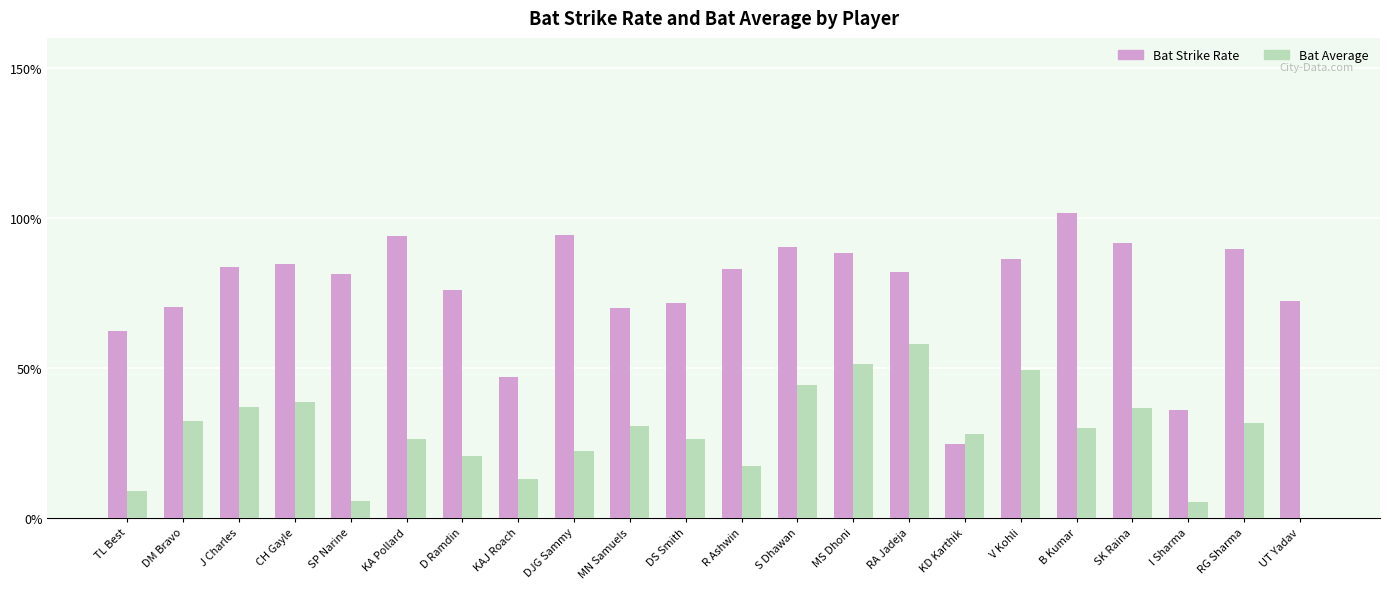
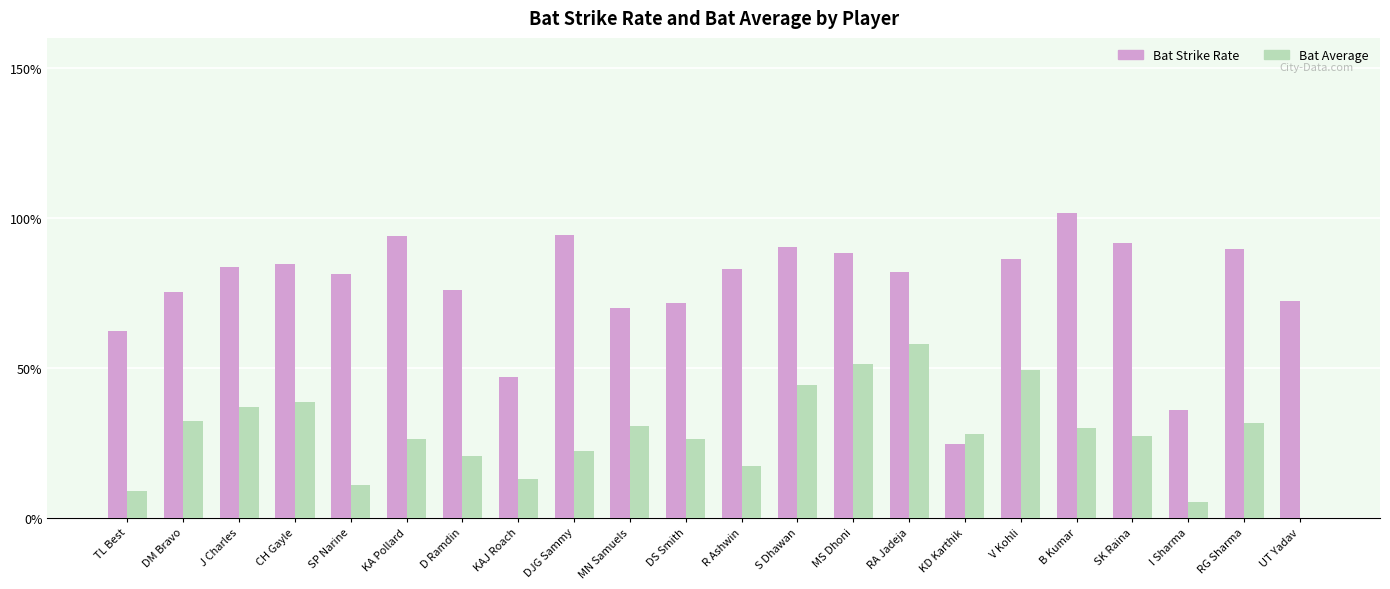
  {
    "Bat Strike Rate": {
      "TL Best": "62%",
-     "DM Bravo": "70%",
+     "DM Bravo": "75%",
      "J Charles": "84%",
      "CH Gayle": "85%",
      "SP Narine": "81%",
      "KA Pollard": "94%",
      "D Ramdin": "76%",
      "KAJ Roach": "47%",
      "DJG Sammy": "94%",
      "MN Samuels": "70%",
      "DS Smith": "72%",
      "R Ashwin": "83%",
      "S Dhawan": "90%",
      "MS Dhoni": "88%",
      "RA Jadeja": "82%",
      "KD Karthik": "25%",
      "V Kohli": "86%",
      "B Kumar": "102%",
      "SK Raina": "91%",
      "I Sharma": "36%",
      "RG Sharma": "90%",
      "UT Yadav": "72%"
    },
    "Bat Average": {
      "TL Best": "9%",
      "DM Bravo": "32%",
      "J Charles": "37%",
      "CH Gayle": "38%",
-     "SP Narine": "6%",
+     "SP Narine": "11%",
      "KA Pollard": "26%",
      "D Ramdin": "20%",
      "KAJ Roach": "13%",
      "DJG Sammy": "22%",
      "MN Samuels": "31%",
      "DS Smith": "26%",
      "R Ashwin": "17%",
      "S Dhawan": "44%",
      "MS Dhoni": "51%",
      "RA Jadeja": "58%",
      "KD Karthik": "28%",
      "V Kohli": "49%",
      "B Kumar": "30%",
-     "SK Raina": "37%",
+     "SK Raina": "27%",
      "I Sharma": "5%",
      "RG Sharma": "32%",
      "UT Yadav": "0%"
    }
  }
